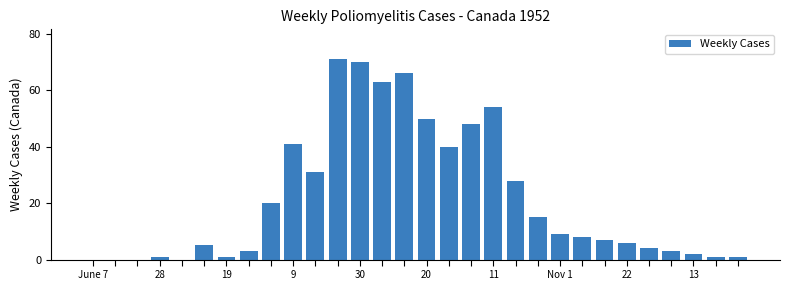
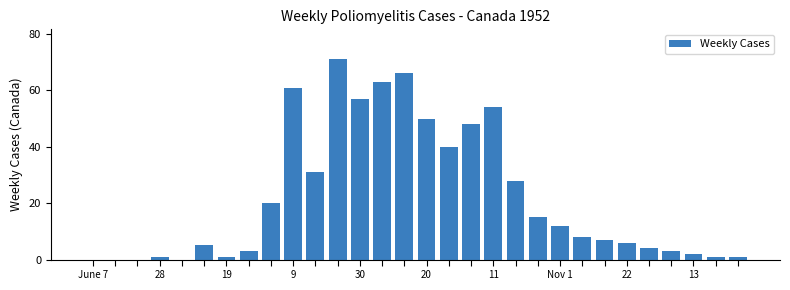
  {
    "June 7": 0,
-   "9": 41,
-   "30": 70,
-   "Nov 1": 9
+   "9": 61,
+   "30": 57,
+   "Nov 1": 12
  }
